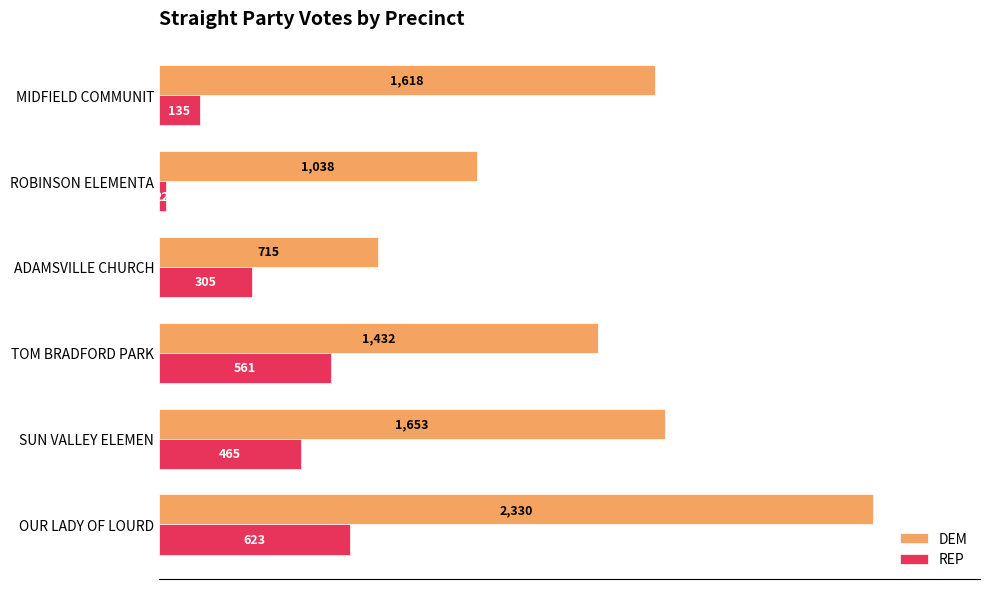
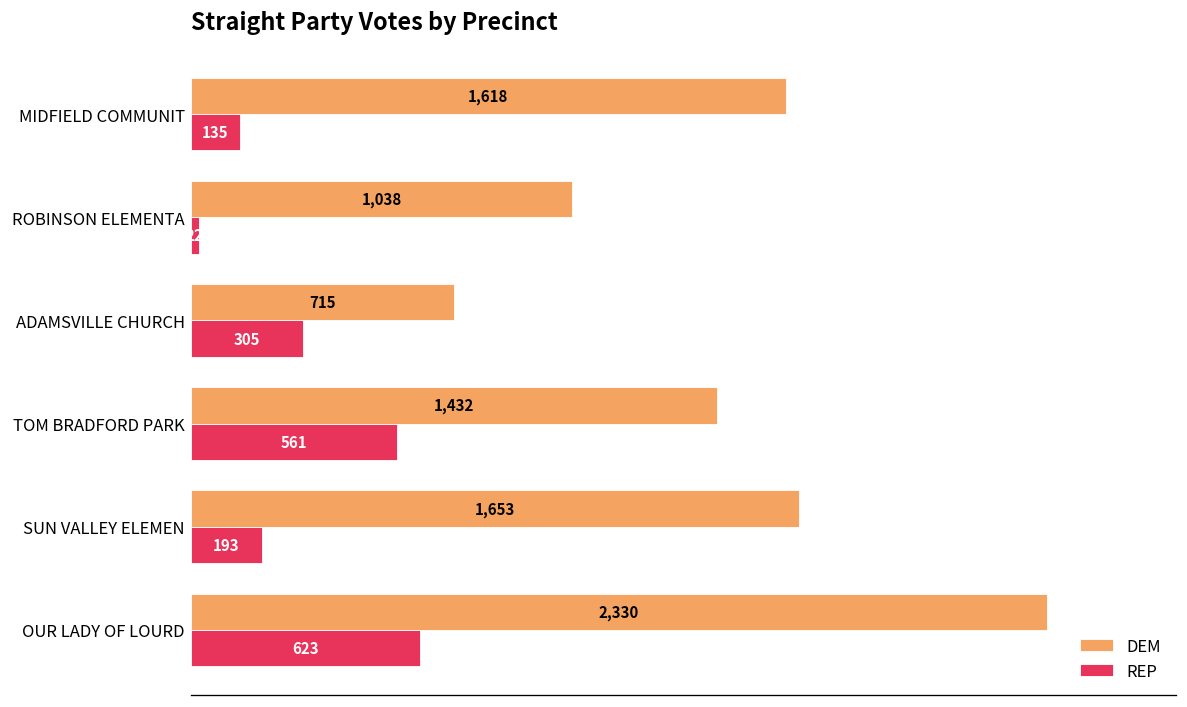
  {
    "DEM": {
      "MIDFIELD COMMUNIT": "1,618",
      "ROBINSON ELEMENTA": "1,038",
      "ADAMSVILLE CHURCH": "715",
      "TOM BRADFORD PARK": "1,432",
      "SUN VALLEY ELEMEN": "1,653",
      "OUR LADY OF LOURD": "2,330"
    },
    "REP": {
      "MIDFIELD COMMUNIT": "135",
      "ADAMSVILLE CHURCH": "305",
      "TOM BRADFORD PARK": "561",
-     "SUN VALLEY ELEMEN": "465",
+     "SUN VALLEY ELEMEN": "193",
      "OUR LADY OF LOURD": "623"
    }
  }
